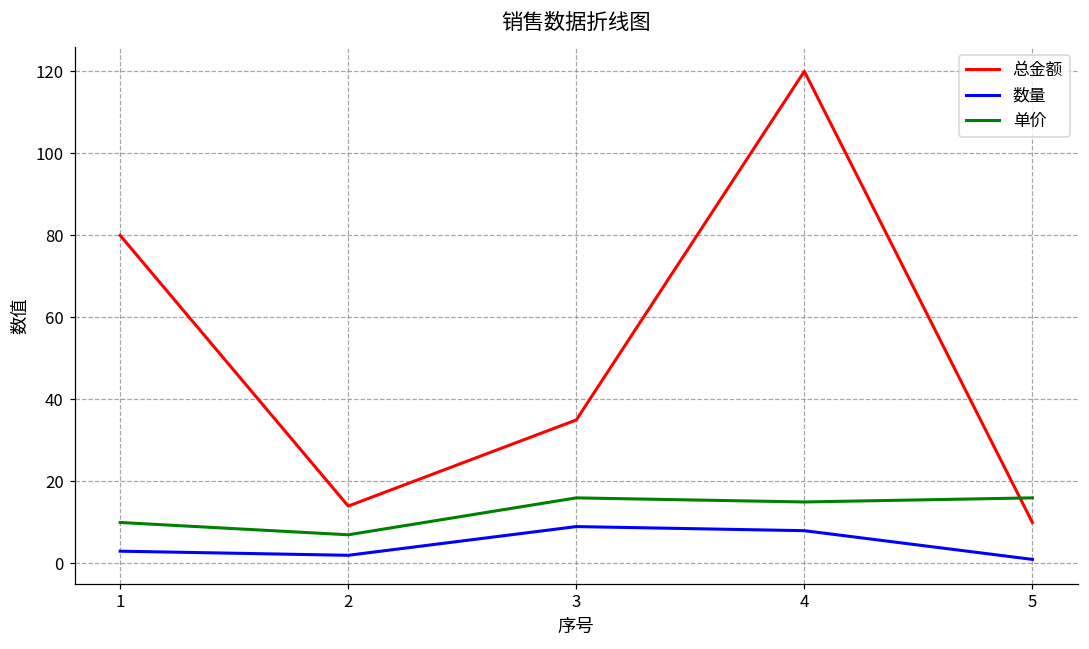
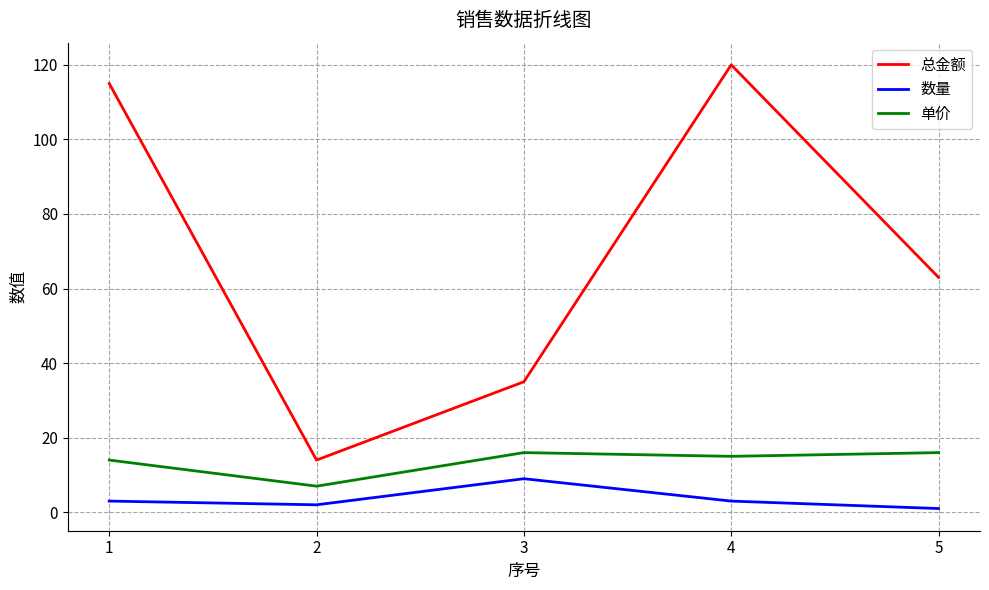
  {
    "总金额": {
-     "1": 80,
+     "1": 115,
      "2": 14,
      "3": 35,
      "4": 120,
-     "5": 10
+     "5": 63
    },
    "数量": {
      "1": 3,
      "2": 2,
      "3": 9,
-     "4": 8,
+     "4": 3,
      "5": 1
    },
    "单价": {
-     "1": 10,
+     "1": 14,
      "2": 7,
      "3": 16,
      "4": 15,
      "5": 16
    }
  }
